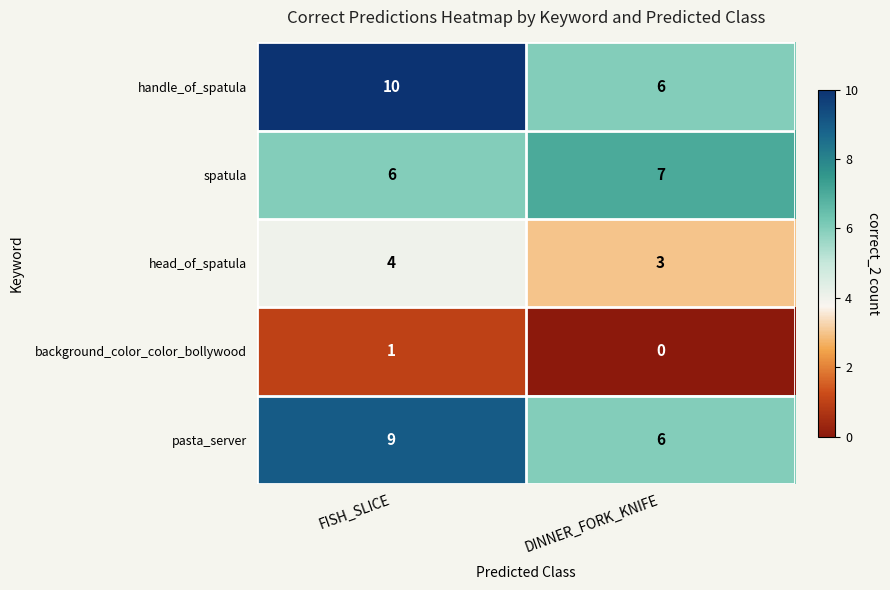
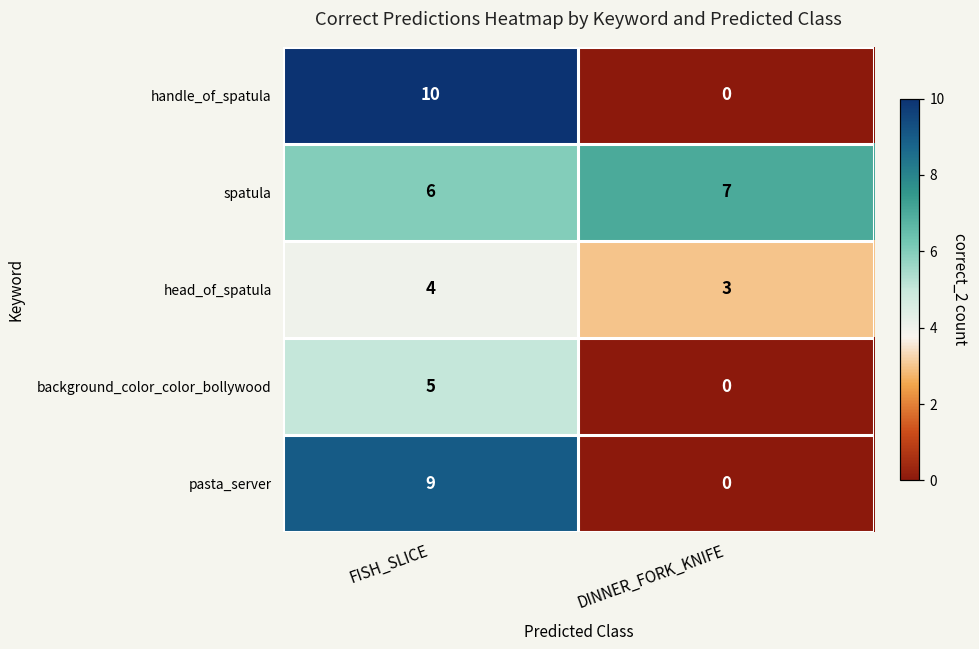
  {
    "handle_of_spatula": {
      "FISH_SLICE": 10,
-     "DINNER_FORK_KNIFE": 6
+     "DINNER_FORK_KNIFE": 0
    },
    "spatula": {
      "FISH_SLICE": 6,
      "DINNER_FORK_KNIFE": 7
    },
    "head_of_spatula": {
      "FISH_SLICE": 4,
      "DINNER_FORK_KNIFE": 3
    },
    "background_color_color_bollywood": {
-     "FISH_SLICE": 1,
+     "FISH_SLICE": 5,
      "DINNER_FORK_KNIFE": 0
    },
    "pasta_server": {
      "FISH_SLICE": 9,
-     "DINNER_FORK_KNIFE": 6
+     "DINNER_FORK_KNIFE": 0
    }
  }
